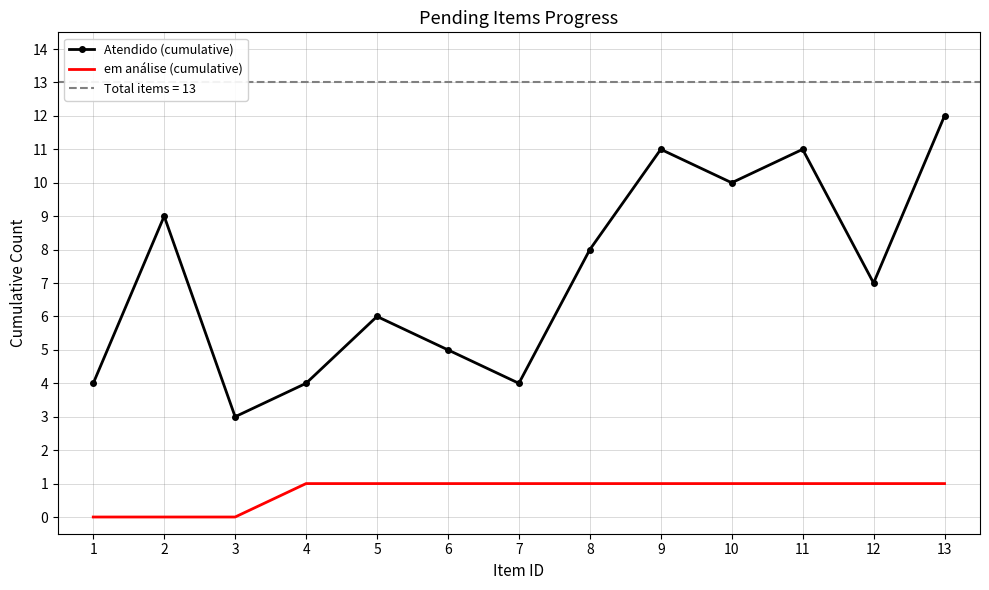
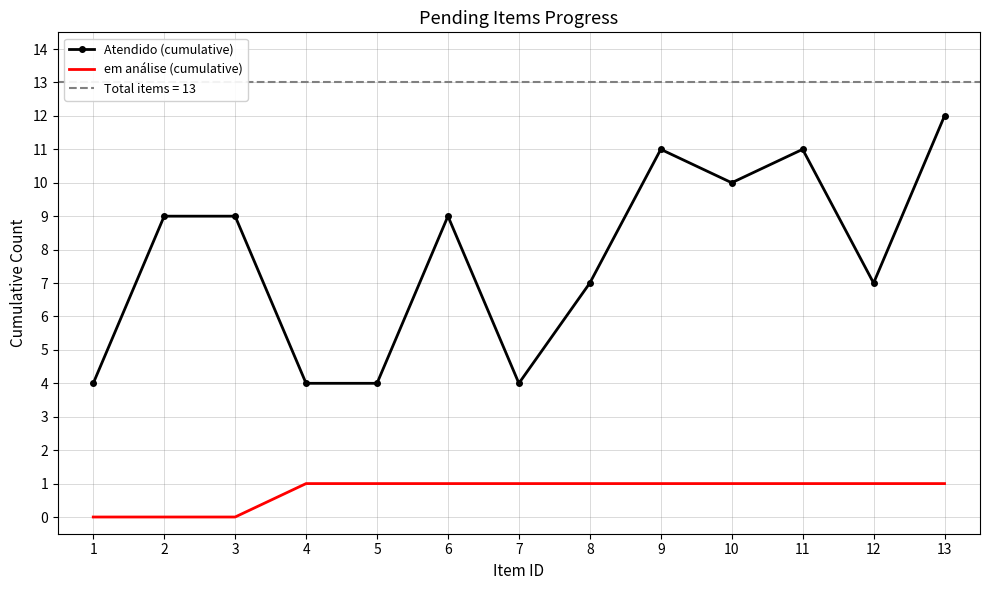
  {
    "Atendido (cumulative)": {
      "1": 4,
      "2": 9,
-     "3": 3,
+     "3": 9,
      "4": 4,
-     "5": 6,
-     "6": 5,
+     "5": 4,
+     "6": 9,
      "7": 4,
-     "8": 8,
+     "8": 7,
      "9": 11,
      "10": 10,
      "11": 11,
      "12": 7,
      "13": 12
    },
    "em análise (cumulative)": {
      "1": 0,
      "2": 0,
      "3": 0,
      "4": 1,
      "5": 1,
      "6": 1,
      "7": 1,
      "8": 1,
      "9": 1,
      "10": 1,
      "11": 1,
      "12": 1,
      "13": 1
    }
  }
